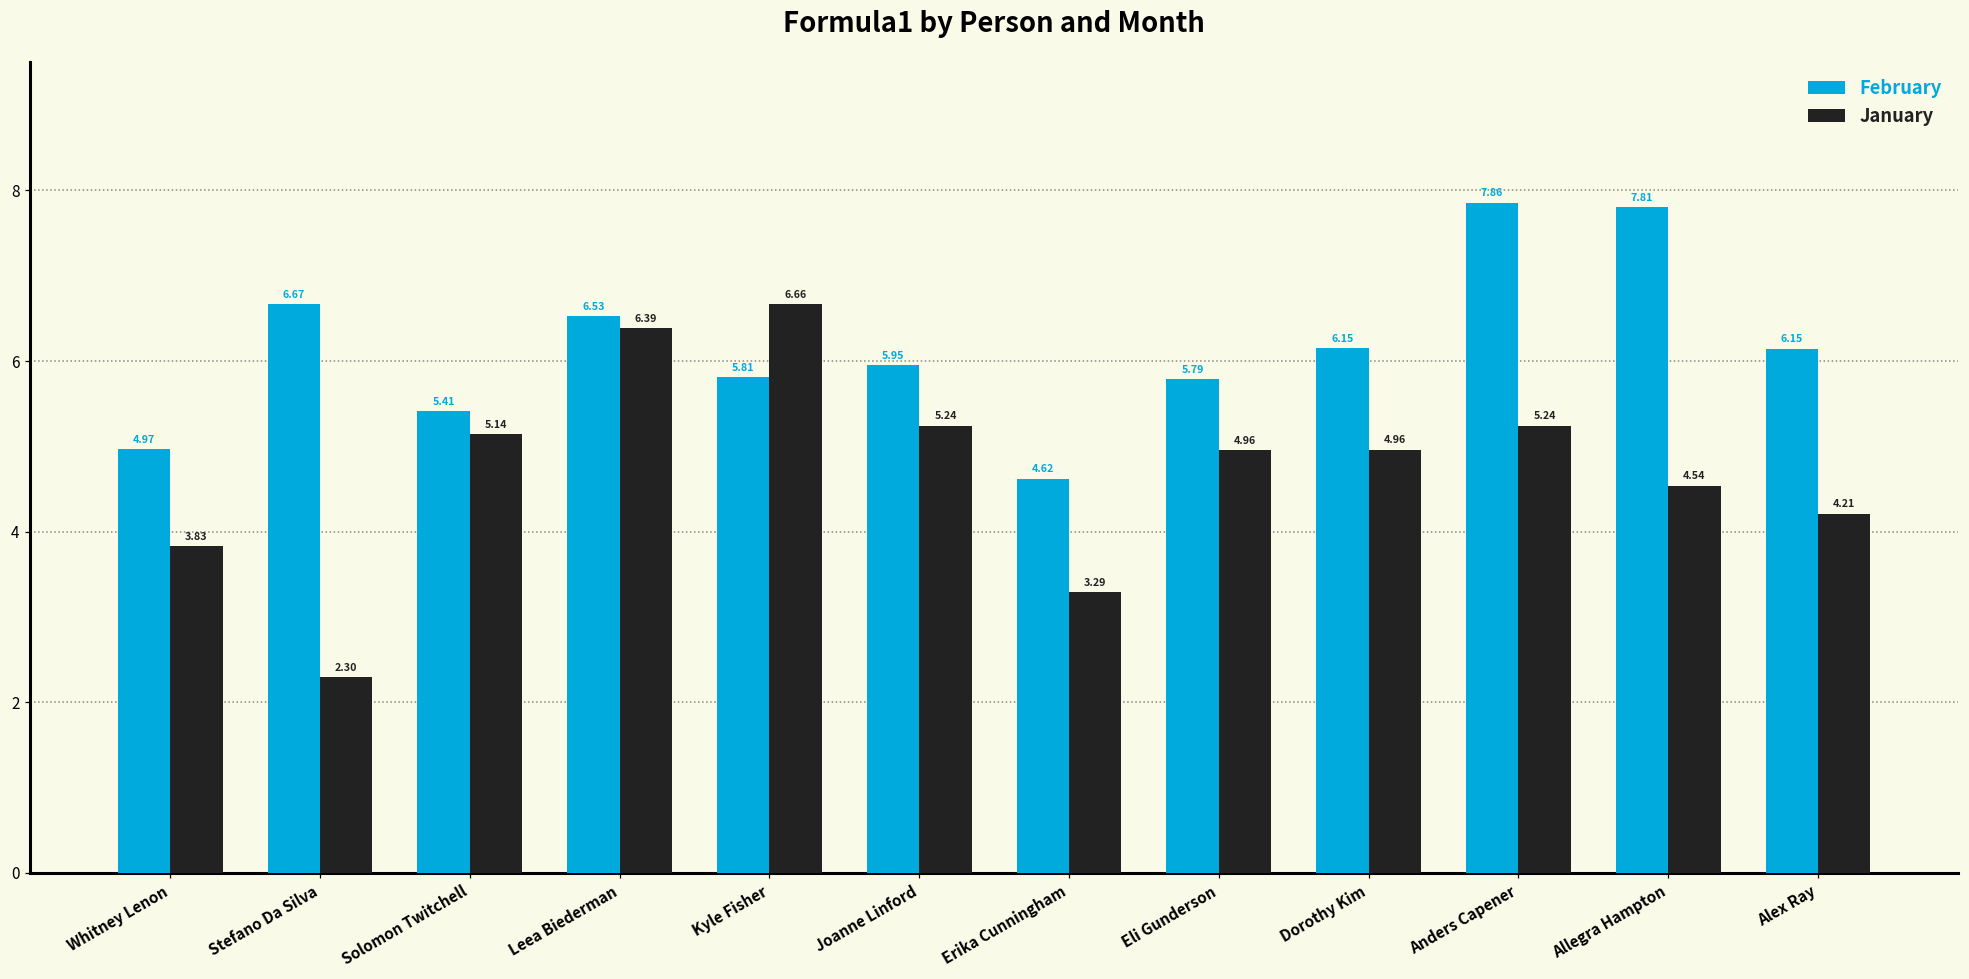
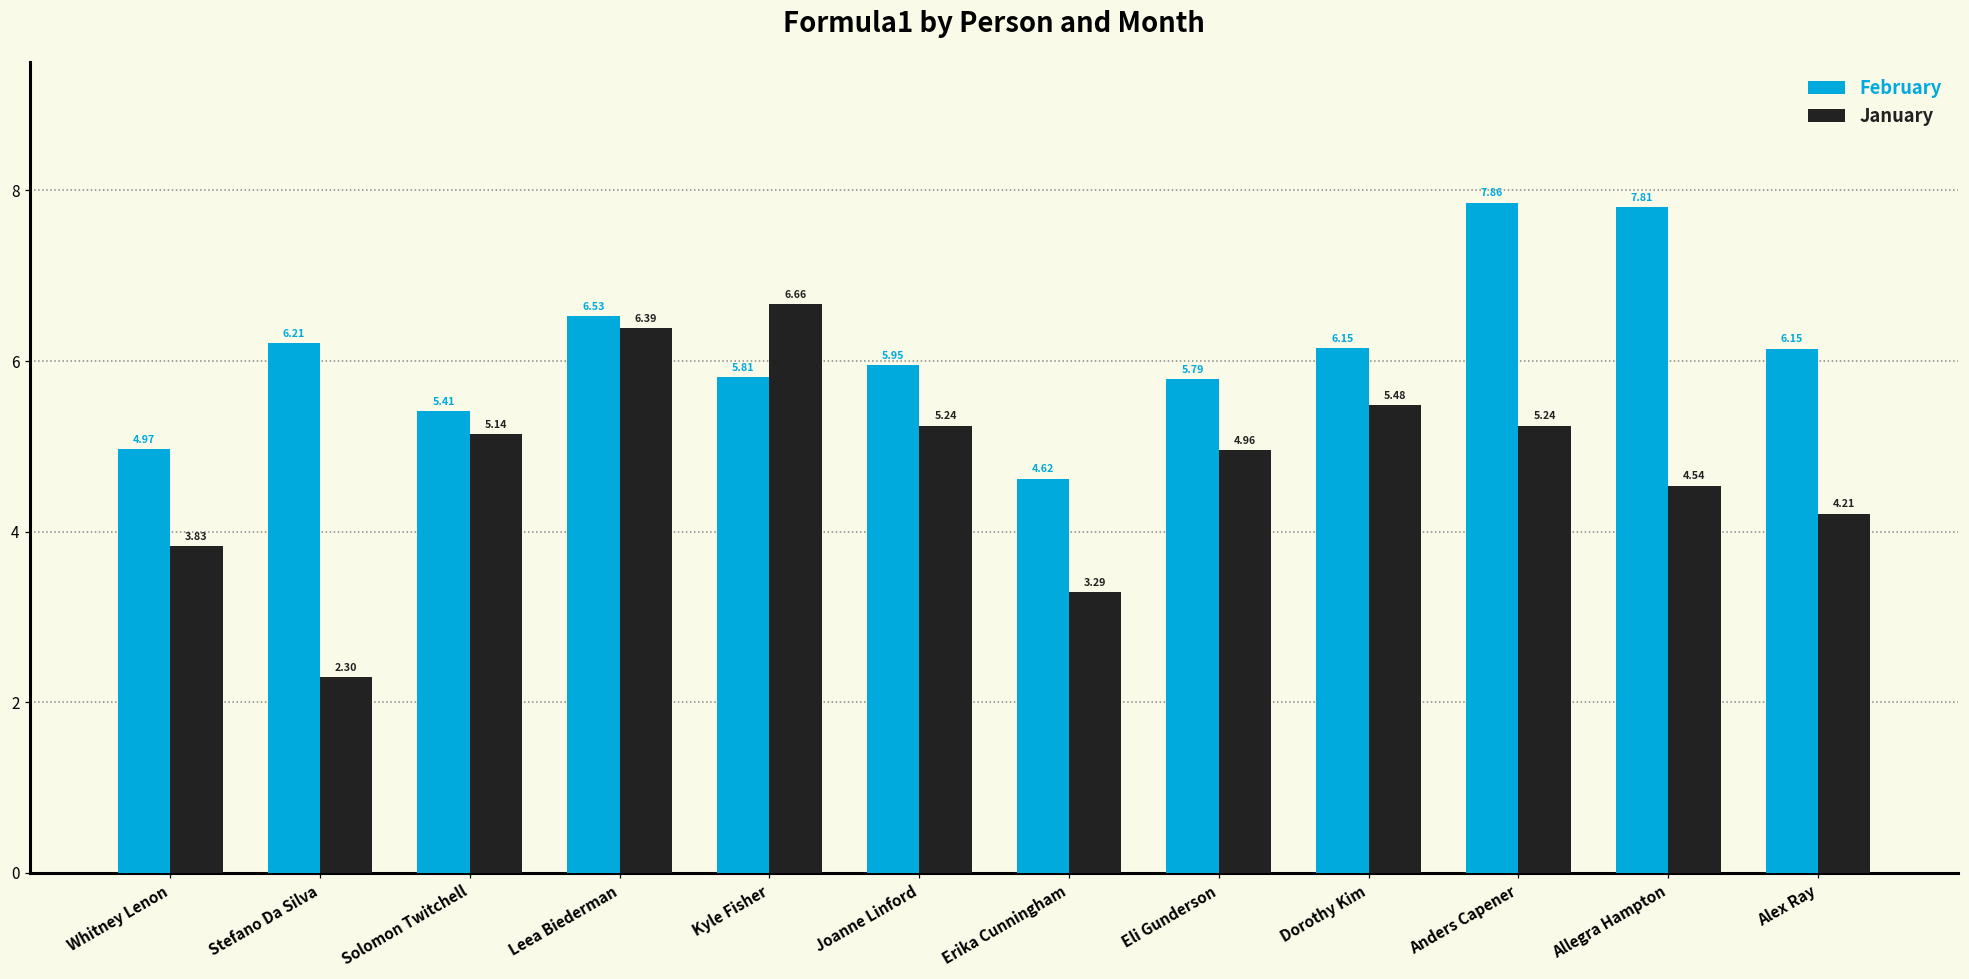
  {
    "February": {
      "Whitney Lenon": 4.97,
-     "Stefano Da Silva": 6.67,
+     "Stefano Da Silva": 6.21,
      "Solomon Twitchell": 5.41,
      "Leea Biederman": 6.53,
      "Kyle Fisher": 5.81,
      "Joanne Linford": 5.95,
      "Erika Cunningham": 4.62,
      "Eli Gunderson": 5.79,
      "Dorothy Kim": 6.15,
      "Anders Capener": 7.86,
      "Allegra Hampton": 7.81,
      "Alex Ray": 6.15
    },
    "January": {
      "Whitney Lenon": 3.83,
      "Stefano Da Silva": 2.30,
      "Solomon Twitchell": 5.14,
      "Leea Biederman": 6.39,
      "Kyle Fisher": 6.66,
      "Joanne Linford": 5.24,
      "Erika Cunningham": 3.29,
      "Eli Gunderson": 4.96,
-     "Dorothy Kim": 4.96,
+     "Dorothy Kim": 5.48,
      "Anders Capener": 5.24,
      "Allegra Hampton": 4.54,
      "Alex Ray": 4.21
    }
  }
